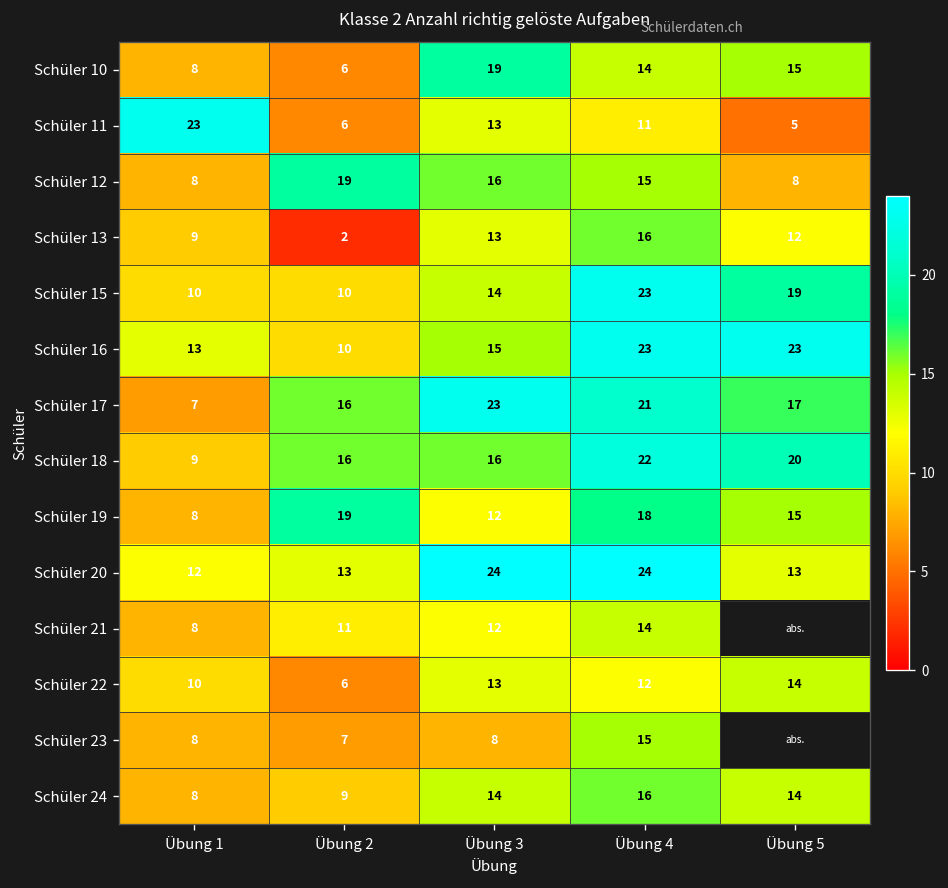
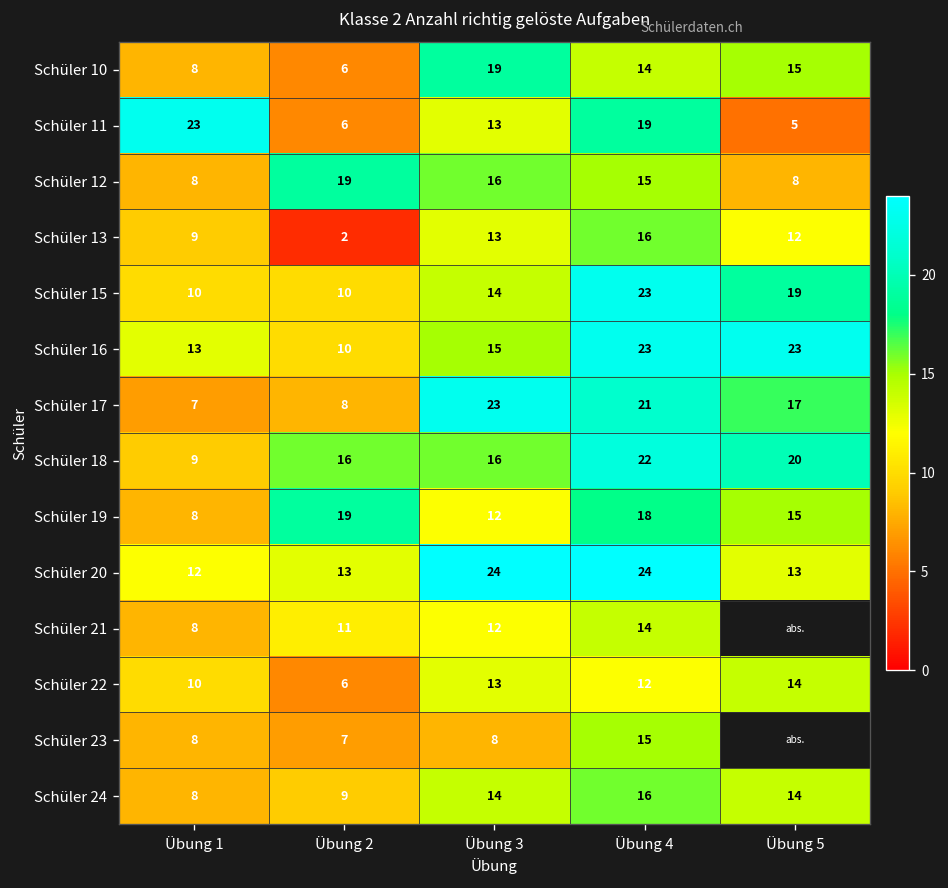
  {
    "Schüler 10": {
      "Übung 1": 8,
      "Übung 2": 6,
      "Übung 3": 19,
      "Übung 4": 14,
      "Übung 5": 15
    },
    "Schüler 11": {
      "Übung 1": 23,
      "Übung 2": 6,
      "Übung 3": 13,
-     "Übung 4": 11,
+     "Übung 4": 19,
      "Übung 5": 5
    },
    "Schüler 12": {
      "Übung 1": 8,
      "Übung 2": 19,
      "Übung 3": 16,
      "Übung 4": 15,
      "Übung 5": 8
    },
    "Schüler 13": {
      "Übung 1": 9,
      "Übung 2": 2,
      "Übung 3": 13,
      "Übung 4": 16,
      "Übung 5": 12
    },
    "Schüler 15": {
      "Übung 1": 10,
      "Übung 2": 10,
      "Übung 3": 14,
      "Übung 4": 23,
      "Übung 5": 19
    },
    "Schüler 16": {
      "Übung 1": 13,
      "Übung 2": 10,
      "Übung 3": 15,
      "Übung 4": 23,
      "Übung 5": 23
    },
    "Schüler 17": {
      "Übung 1": 7,
-     "Übung 2": 16,
+     "Übung 2": 8,
      "Übung 3": 23,
      "Übung 4": 21,
      "Übung 5": 17
    },
    "Schüler 18": {
      "Übung 1": 9,
      "Übung 2": 16,
      "Übung 3": 16,
      "Übung 4": 22,
      "Übung 5": 20
    },
    "Schüler 19": {
      "Übung 1": 8,
      "Übung 2": 19,
      "Übung 3": 12,
      "Übung 4": 18,
      "Übung 5": 15
    },
    "Schüler 20": {
      "Übung 1": 12,
      "Übung 2": 13,
      "Übung 3": 24,
      "Übung 4": 24,
      "Übung 5": 13
    },
    "Schüler 21": {
      "Übung 1": 8,
      "Übung 2": 11,
      "Übung 3": 12,
      "Übung 4": 14
    },
    "Schüler 22": {
      "Übung 1": 10,
      "Übung 2": 6,
      "Übung 3": 13,
      "Übung 4": 12,
      "Übung 5": 14
    },
    "Schüler 23": {
      "Übung 1": 8,
      "Übung 2": 7,
      "Übung 3": 8,
      "Übung 4": 15
    },
    "Schüler 24": {
      "Übung 1": 8,
      "Übung 2": 9,
      "Übung 3": 14,
      "Übung 4": 16,
      "Übung 5": 14
    }
  }
